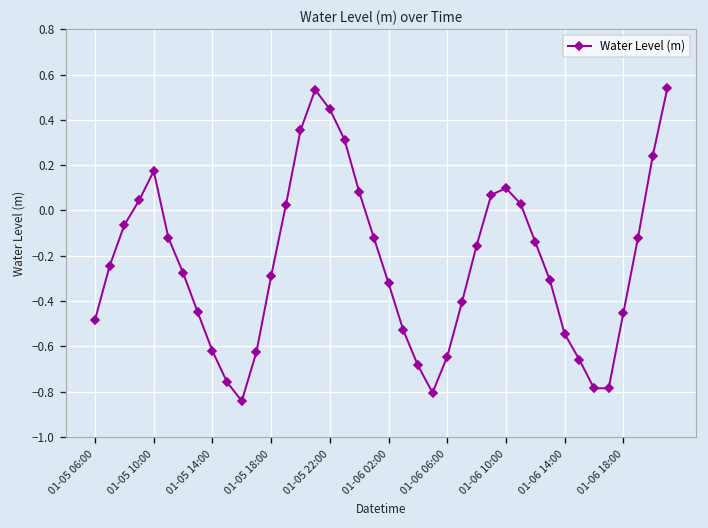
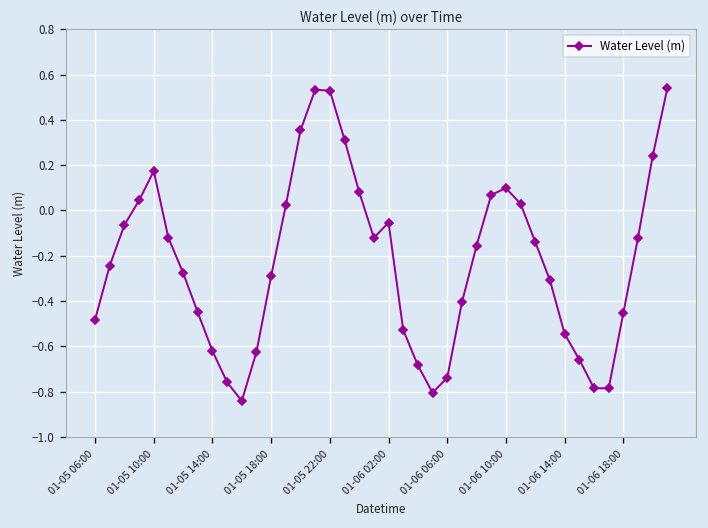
  {
    "01-05 06:00": -0.48,
    "01-05 10:00": 0.17,
    "01-05 14:00": -0.62,
    "01-05 18:00": -0.29,
-   "01-05 22:00": 0.45,
-   "01-06 02:00": -0.32,
-   "01-06 06:00": -0.65,
+   "01-05 22:00": 0.53,
+   "01-06 02:00": -0.05,
+   "01-06 06:00": -0.74,
    "01-06 10:00": 0.10,
    "01-06 14:00": -0.55,
    "01-06 18:00": -0.45
  }
